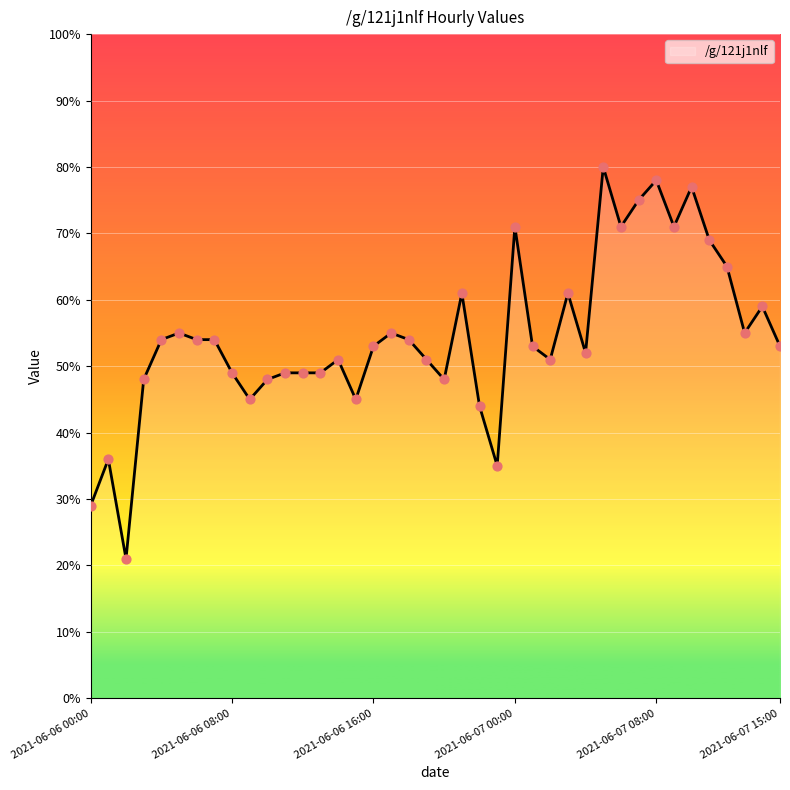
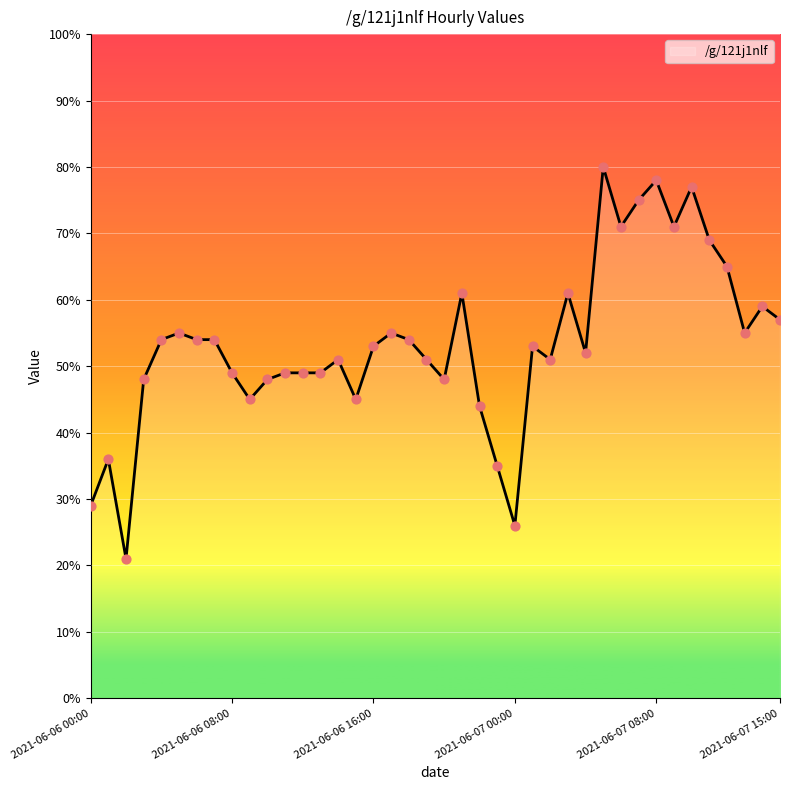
  {
    "2021-06-06 00:00": "29%",
    "2021-06-06 08:00": "49%",
    "2021-06-06 16:00": "53%",
-   "2021-06-07 00:00": "71%",
+   "2021-06-07 00:00": "26%",
    "2021-06-07 08:00": "78%",
-   "2021-06-07 15:00": "53%"
+   "2021-06-07 15:00": "57%"
  }
